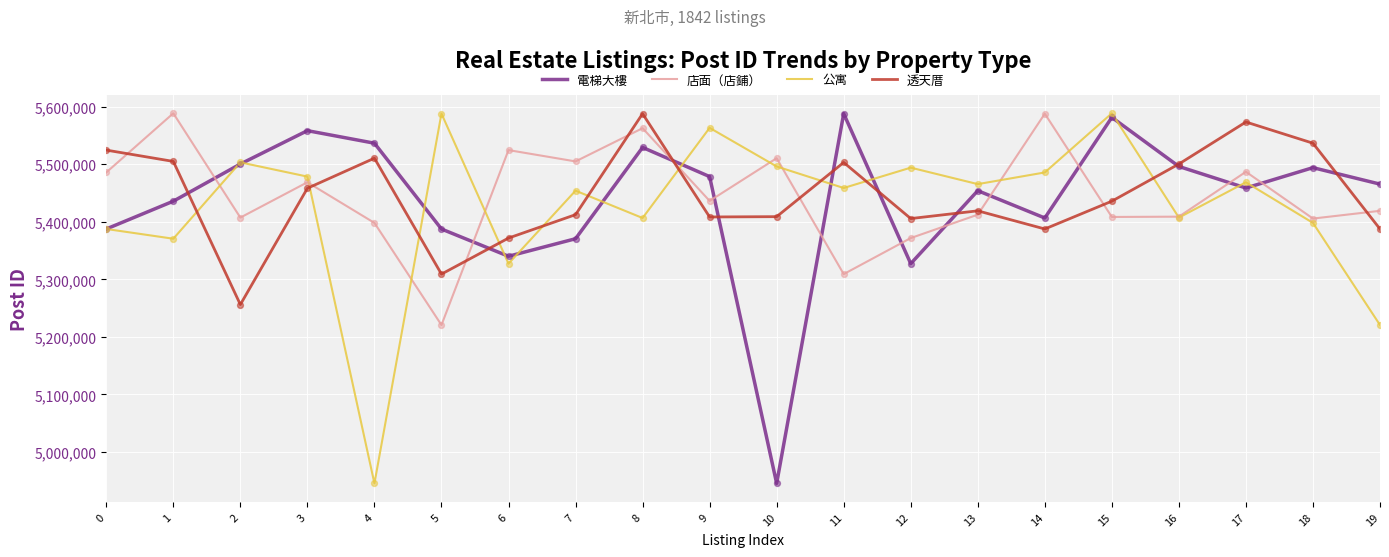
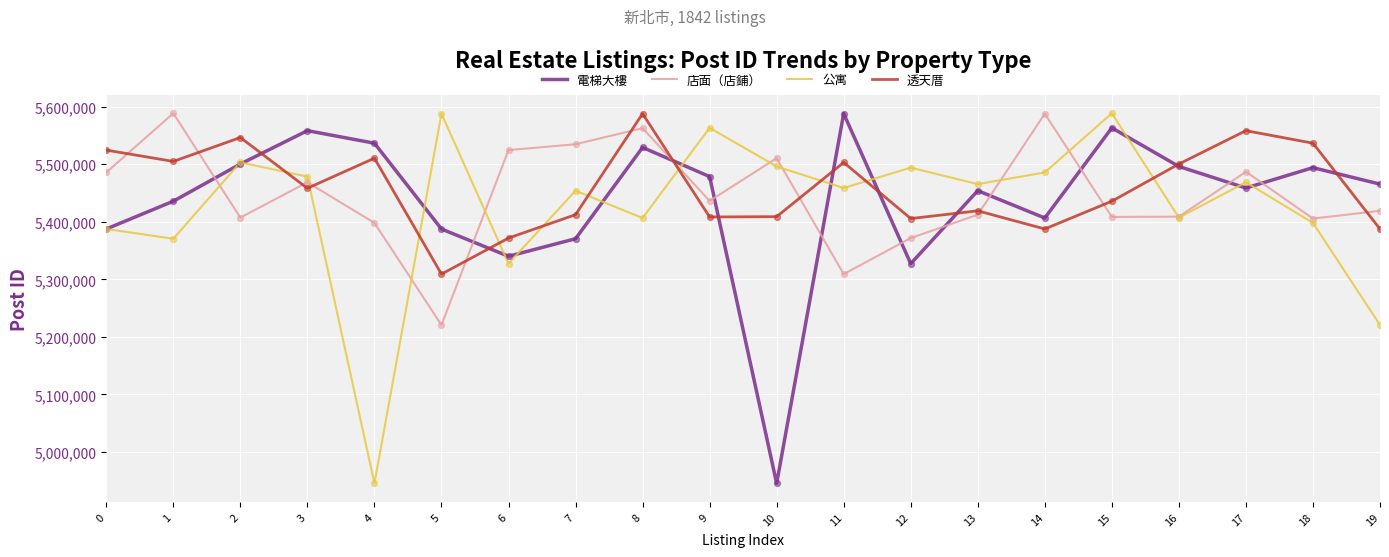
  {
    "電梯大樓": {
      "1": "5,440,000",
      "3": "5,560,000",
      "4": "5,540,000",
      "5": "5,390,000",
      "6": "5,340,000",
      "7": "5,370,000",
      "8": "5,530,000",
      "9": "5,480,000",
      "10": "4,950,000",
      "11": "5,590,000",
      "12": "5,330,000",
      "13": "5,450,000",
      "14": "5,410,000",
-     "15": "5,580,000",
+     "15": "5,560,000",
      "17": "5,460,000",
      "18": "5,490,000",
      "19": "5,470,000"
    },
    "店面（店鋪）": {
      "0": "5,490,000",
      "1": "5,590,000",
      "2": "5,410,000",
      "3": "5,470,000",
      "4": "5,400,000",
      "5": "5,220,000",
      "6": "5,520,000",
-     "7": "5,500,000",
+     "7": "5,530,000",
      "8": "5,560,000",
      "9": "5,440,000",
      "10": "5,510,000",
      "11": "5,310,000",
      "12": "5,370,000",
      "13": "5,410,000",
      "14": "5,590,000",
      "15": "5,410,000",
      "17": "5,490,000",
      "18": "5,410,000",
      "19": "5,420,000"
    },
    "公寓": {
      "1": "5,370,000",
      "3": "5,480,000",
      "4": "4,950,000",
      "5": "5,590,000",
      "6": "5,330,000",
      "7": "5,450,000",
      "8": "5,410,000",
      "9": "5,560,000",
      "10": "5,500,000",
      "11": "5,460,000",
      "12": "5,490,000",
      "13": "5,470,000",
      "14": "5,490,000",
      "15": "5,590,000",
      "17": "5,470,000",
      "18": "5,400,000",
      "19": "5,220,000"
    },
    "透天厝": {
      "0": "5,520,000",
      "1": "5,500,000",
-     "2": "5,260,000",
+     "2": "5,550,000",
      "3": "5,460,000",
      "4": "5,510,000",
      "5": "5,310,000",
      "6": "5,370,000",
      "7": "5,410,000",
      "8": "5,590,000",
      "9": "5,410,000",
      "10": "5,410,000",
      "11": "5,500,000",
      "12": "5,410,000",
      "13": "5,420,000",
      "14": "5,390,000",
      "15": "5,440,000",
-     "17": "5,570,000",
+     "17": "5,560,000",
      "18": "5,540,000",
      "19": "5,390,000"
    }
  }
